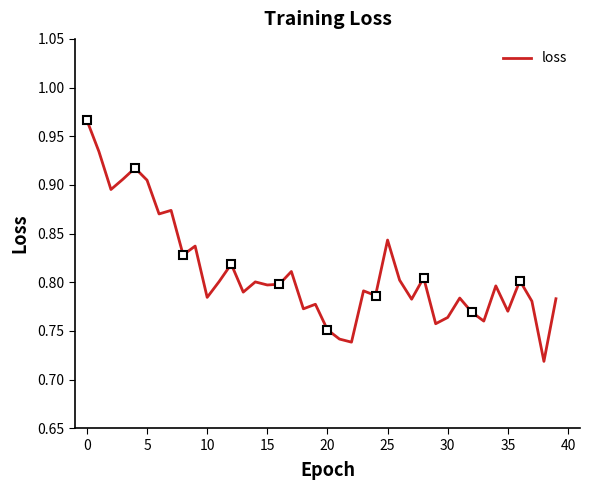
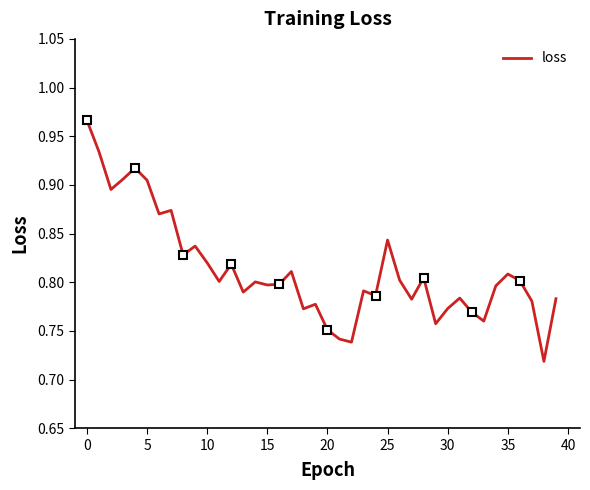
  {
    "loss": {
      "5": 0.90,
-     "10": 0.78,
+     "10": 0.82,
      "15": 0.80,
      "25": 0.84,
-     "30": 0.76,
-     "35": 0.77
+     "30": 0.77,
+     "35": 0.81
    }
  }
